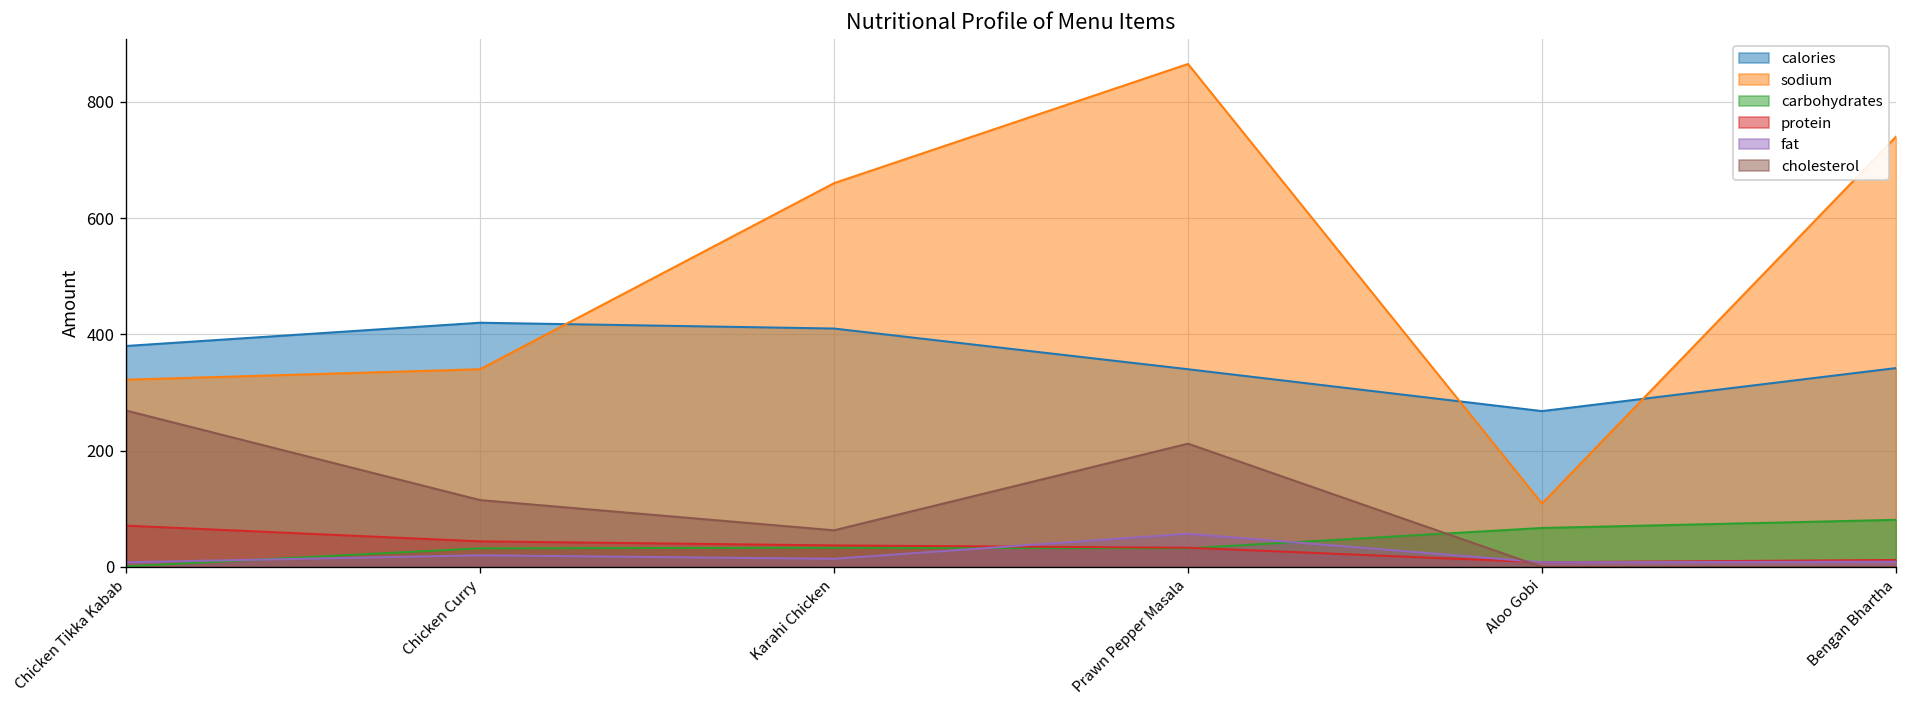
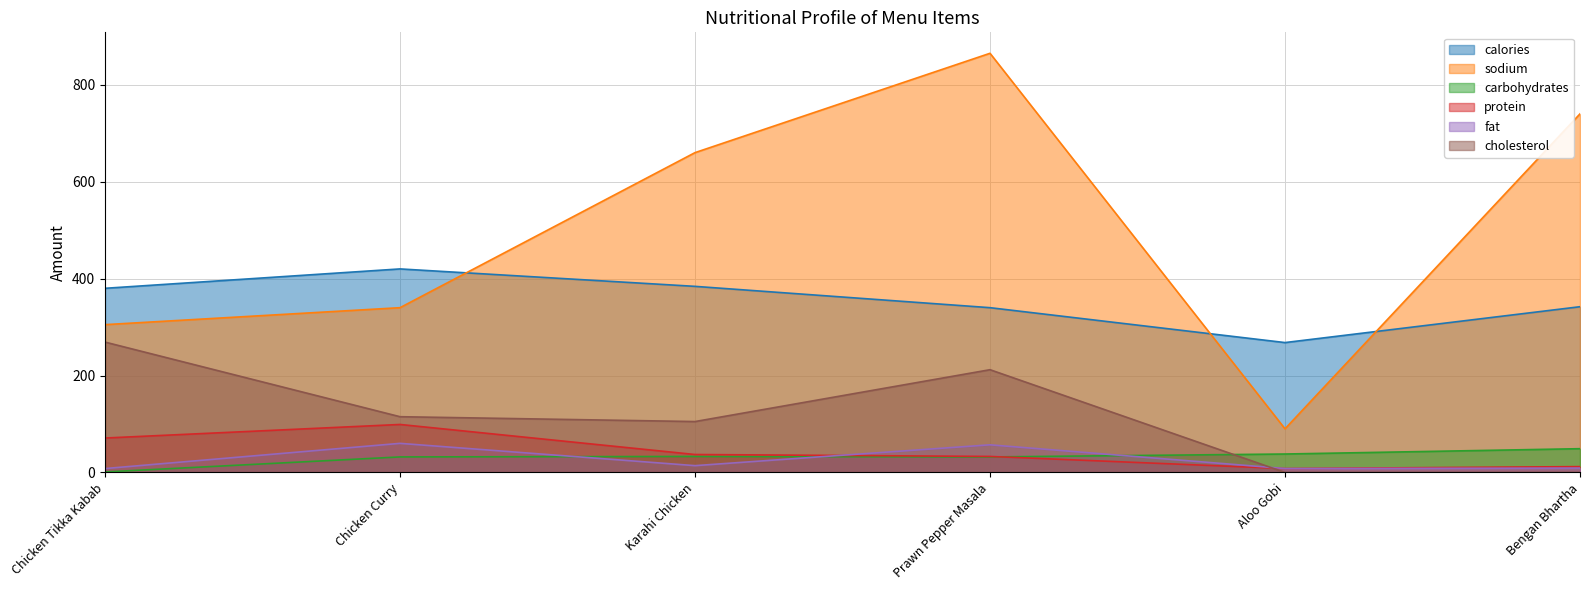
  {
    "calories": {
      "Chicken Tikka Kabab": 380,
      "Chicken Curry": 420,
-     "Karahi Chicken": 410,
+     "Karahi Chicken": 380,
      "Prawn Pepper Masala": 340,
      "Aloo Gobi": 270,
      "Bengan Bhartha": 340
    },
    "sodium": {
-     "Chicken Tikka Kabab": 320,
+     "Chicken Tikka Kabab": 310,
      "Chicken Curry": 340,
      "Karahi Chicken": 660,
      "Prawn Pepper Masala": 870,
-     "Aloo Gobi": 110,
+     "Aloo Gobi": 90,
      "Bengan Bhartha": 740
    },
    "carbohydrates": {
      "Chicken Tikka Kabab": 0,
      "Chicken Curry": 30,
-     "Aloo Gobi": 70,
-     "Bengan Bhartha": 80
+     "Aloo Gobi": 40,
+     "Bengan Bhartha": 50
    },
    "protein": {
      "Chicken Tikka Kabab": 70,
-     "Chicken Curry": 40
+     "Chicken Curry": 100
    },
    "fat": {
      "Chicken Tikka Kabab": 10,
-     "Chicken Curry": 20,
+     "Chicken Curry": 60,
      "Karahi Chicken": 10,
      "Prawn Pepper Masala": 60
    },
    "cholesterol": {
      "Chicken Tikka Kabab": 270,
      "Chicken Curry": 120,
-     "Karahi Chicken": 60,
+     "Karahi Chicken": 110,
      "Prawn Pepper Masala": 210,
      "Aloo Gobi": 0,
      "Bengan Bhartha": 0
    }
  }
